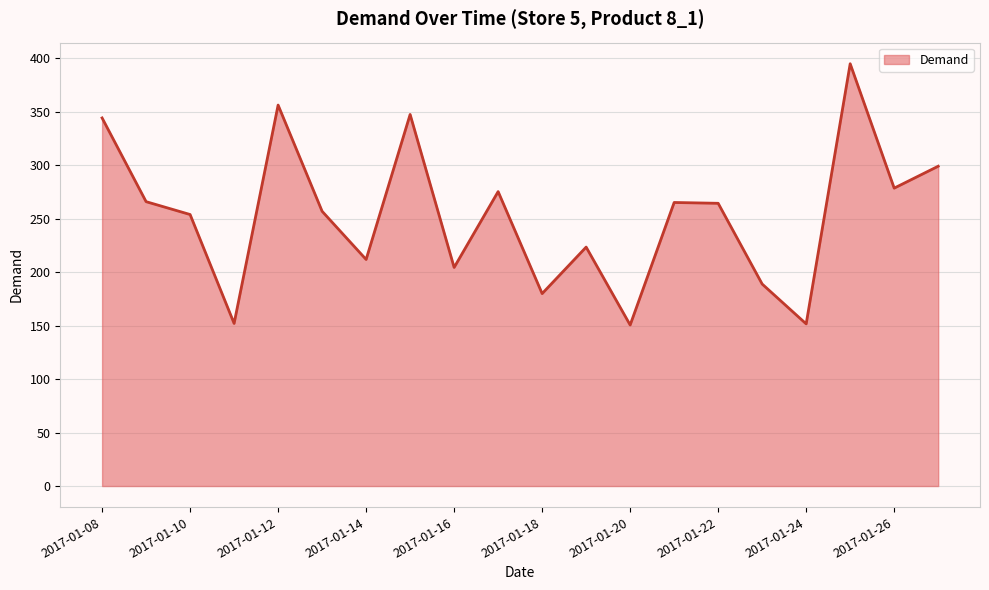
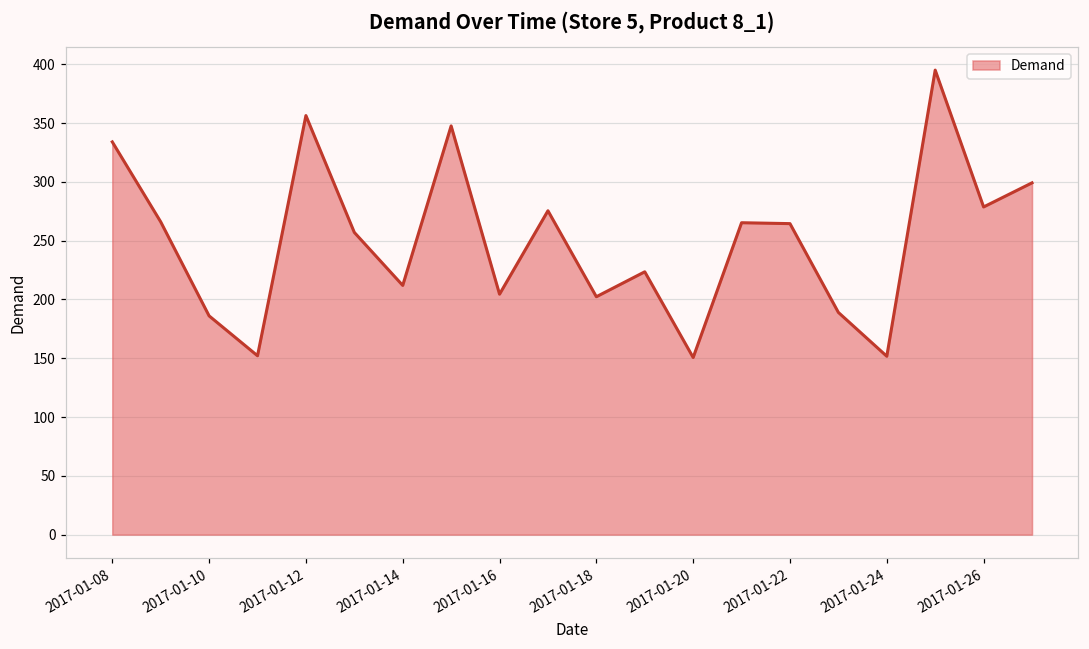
  {
-   "2017-01-08": 344,
-   "2017-01-10": 254,
+   "2017-01-08": 334,
+   "2017-01-10": 186,
    "2017-01-12": 356,
    "2017-01-14": 212,
    "2017-01-16": 204,
-   "2017-01-18": 180,
+   "2017-01-18": 202,
    "2017-01-20": 151,
    "2017-01-22": 264,
    "2017-01-24": 152,
    "2017-01-26": 279
  }
